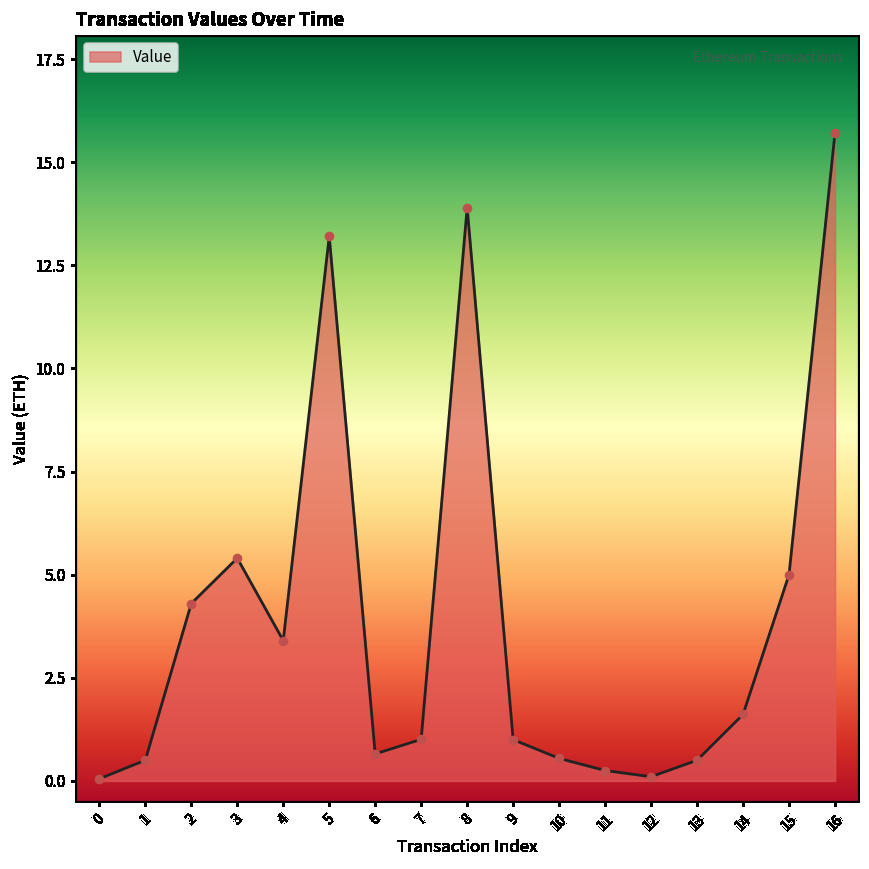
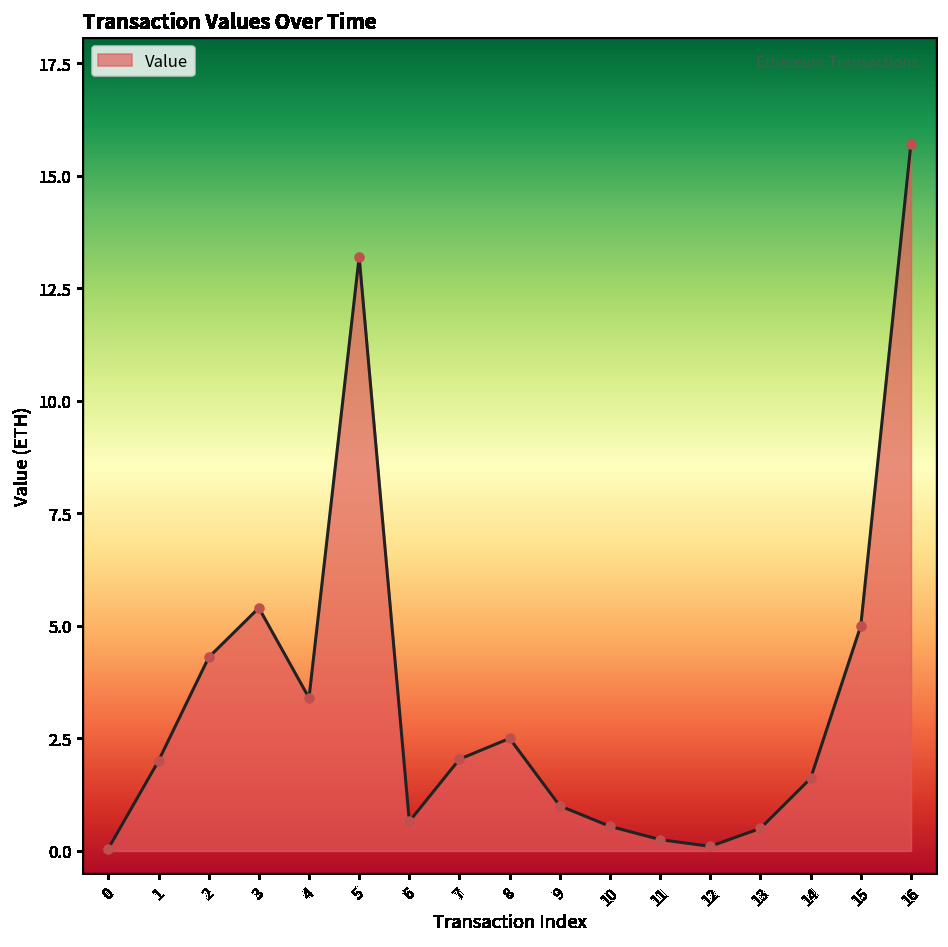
  {
    "0": 0.1,
-   "1": 0.5,
+   "1": 2.0,
    "2": 4.3,
    "3": 5.4,
    "4": 3.4,
    "5": 13.2,
    "6": 0.7,
-   "7": 1.0,
-   "8": 13.9,
+   "7": 2.0,
+   "8": 2.5,
    "9": 1.0,
    "10": 0.5,
    "11": 0.3,
    "12": 0.1,
    "13": 0.5,
    "14": 1.6,
    "15": 5.0,
    "16": 15.7
  }
